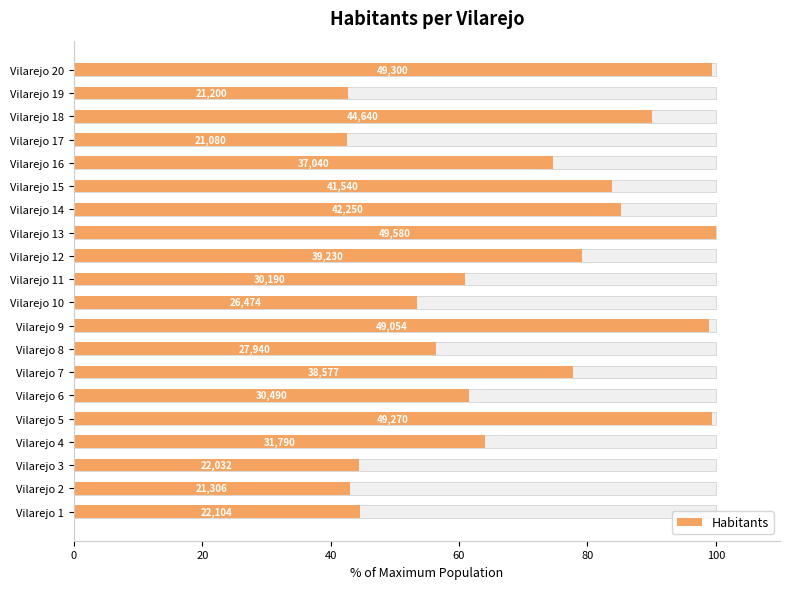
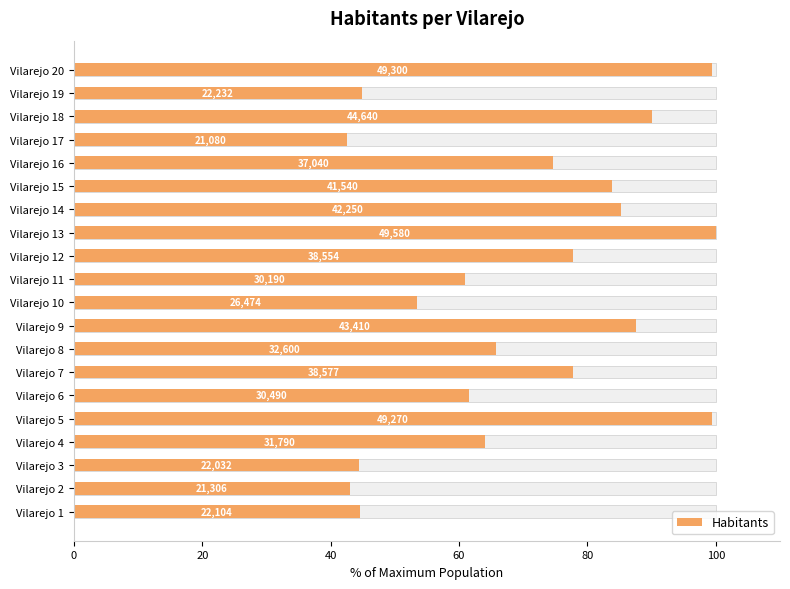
  {
    "Habitants": {
-     "Vilarejo 19": "21,200",
-     "Vilarejo 12": "39,230",
-     "Vilarejo 9": "49,054",
-     "Vilarejo 8": "27,940"
+     "Vilarejo 19": "22,232",
+     "Vilarejo 12": "38,554",
+     "Vilarejo 9": "43,410",
+     "Vilarejo 8": "32,600"
    }
  }
